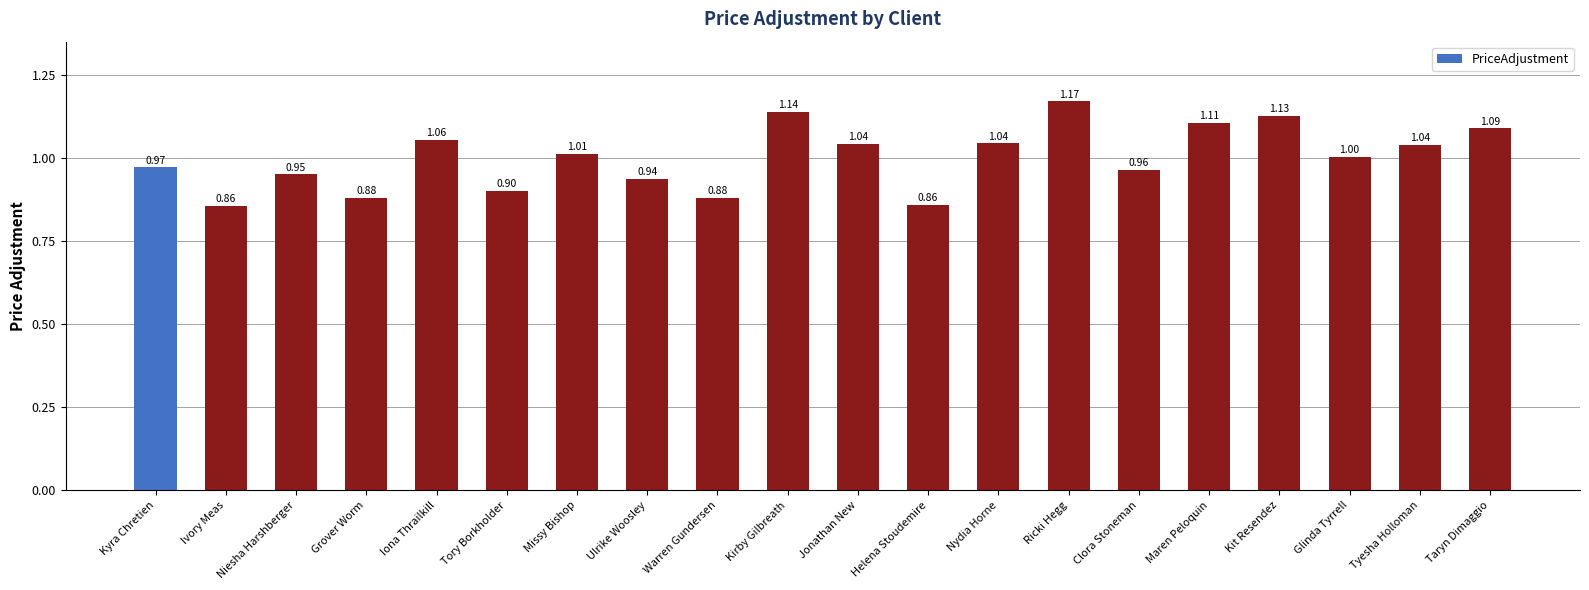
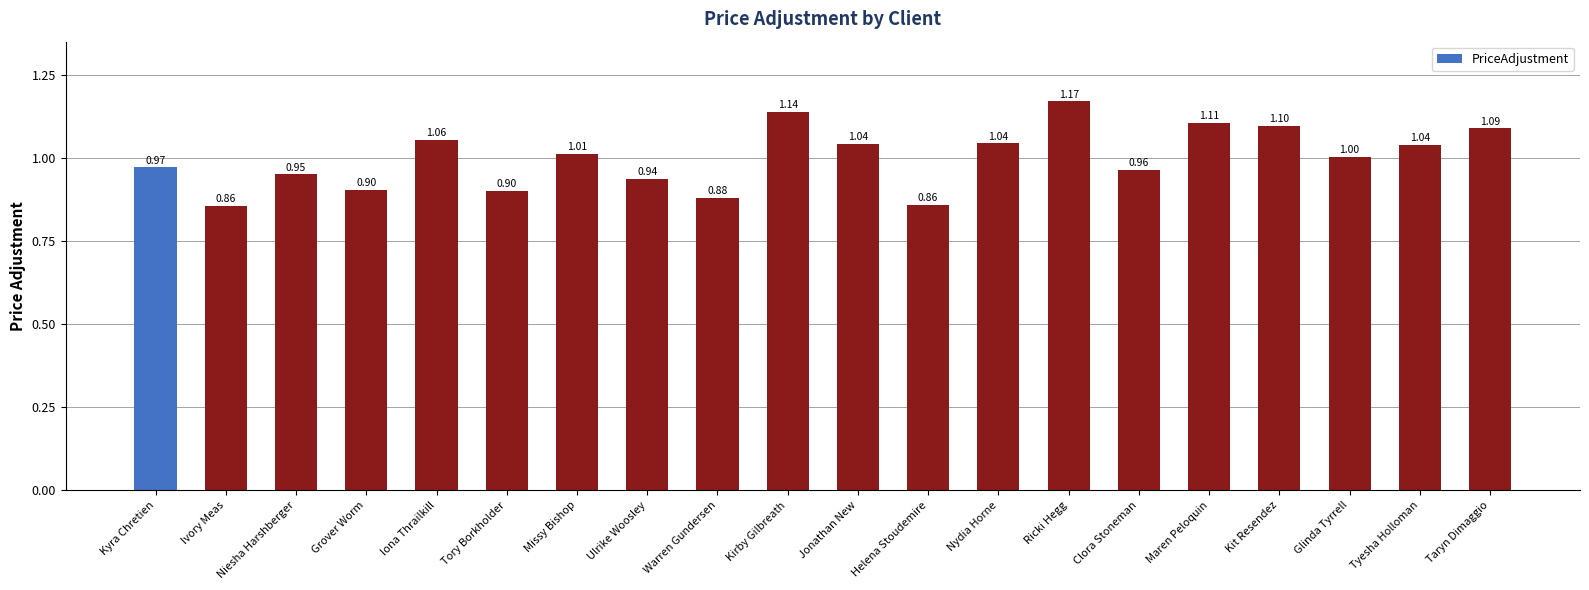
  {
    "Kyra Chretien": 0.97,
    "Ivory Meas": 0.86,
    "Niesha Harshberger": 0.95,
-   "Grover Worm": 0.88,
+   "Grover Worm": 0.90,
    "Iona Thrailkill": 1.06,
    "Tory Borkholder": 0.90,
    "Missy Bishop": 1.01,
    "Ulrike Woosley": 0.94,
    "Warren Gundersen": 0.88,
    "Kirby Gilbreath": 1.14,
    "Jonathan New": 1.04,
    "Helena Stoudemire": 0.86,
    "Nydia Horne": 1.04,
    "Ricki Hegg": 1.17,
    "Clora Stoneman": 0.96,
    "Maren Peloquin": 1.11,
-   "Kit Resendez": 1.13,
+   "Kit Resendez": 1.10,
    "Glinda Tyrrell": 1.00,
    "Tyesha Holloman": 1.04,
    "Taryn Dimaggio": 1.09
  }
